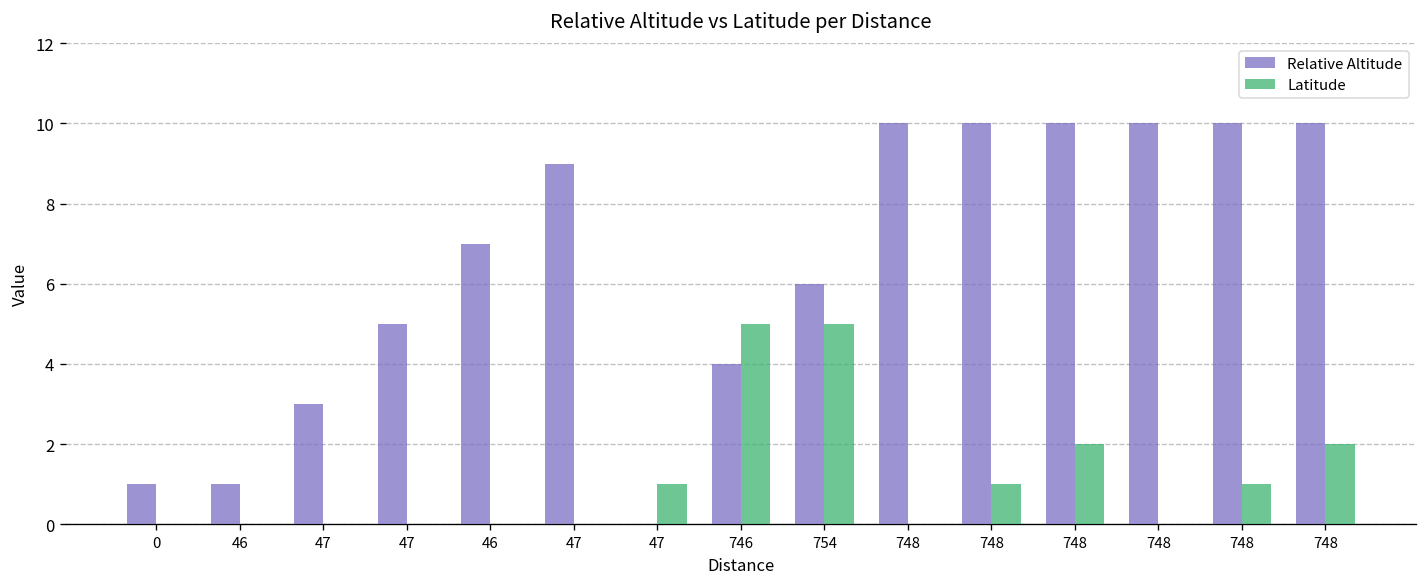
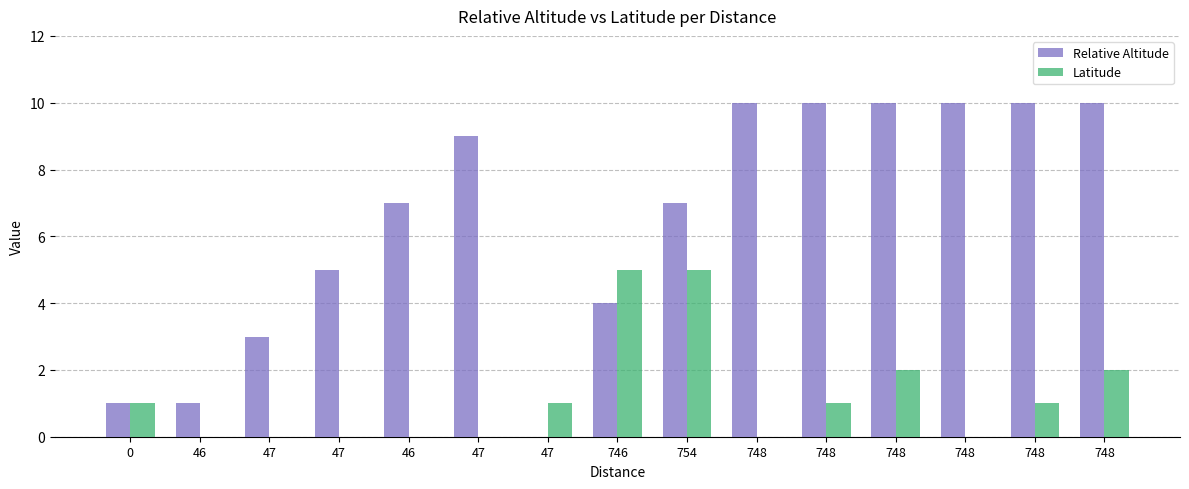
  {
    "Relative Altitude": {
      "0": 1,
      "746": 4,
-     "754": 6
+     "754": 7
    },
    "Latitude": {
-     "0": 0,
+     "0": 1,
      "746": 5,
      "754": 5
    }
  }
